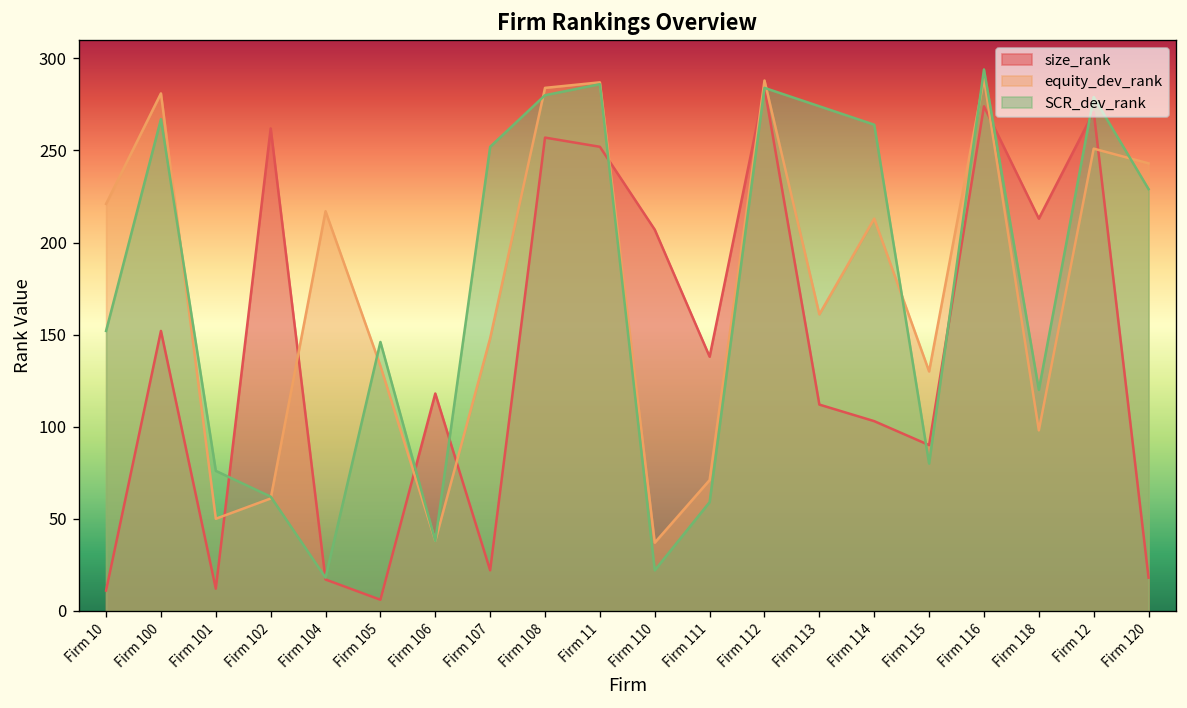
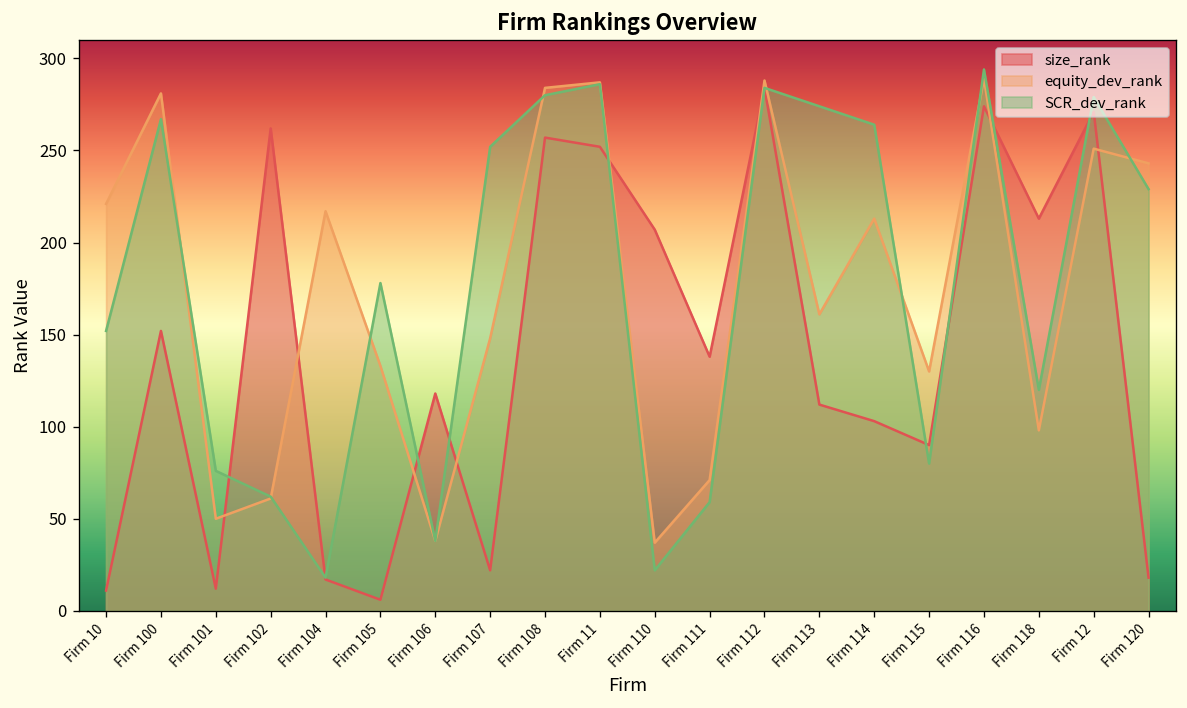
  {
    "size_rank": {
      "Firm 10": 11,
      "Firm 100": 152,
      "Firm 101": 12,
      "Firm 102": 262,
      "Firm 105": 6,
      "Firm 106": 118,
      "Firm 107": 22,
      "Firm 108": 257,
      "Firm 11": 252,
      "Firm 110": 207,
      "Firm 111": 138,
      "Firm 113": 112,
      "Firm 114": 103,
      "Firm 115": 90,
      "Firm 116": 274,
      "Firm 118": 213,
      "Firm 120": 18
    },
    "equity_dev_rank": {
      "Firm 10": 221,
      "Firm 100": 281,
      "Firm 101": 50,
      "Firm 104": 217,
      "Firm 105": 133,
      "Firm 107": 148,
      "Firm 108": 284,
      "Firm 110": 37,
      "Firm 111": 71,
      "Firm 112": 288,
      "Firm 113": 161,
      "Firm 114": 213,
      "Firm 115": 130,
      "Firm 116": 289,
      "Firm 118": 98,
      "Firm 12": 251,
      "Firm 120": 243
    },
    "SCR_dev_rank": {
      "Firm 10": 152,
      "Firm 100": 267,
      "Firm 101": 76,
-     "Firm 105": 146,
+     "Firm 105": 178,
      "Firm 107": 252,
      "Firm 108": 280,
      "Firm 110": 22,
      "Firm 111": 59,
      "Firm 113": 274,
      "Firm 114": 264,
      "Firm 115": 80,
      "Firm 116": 294,
      "Firm 118": 120,
      "Firm 120": 229
    }
  }
